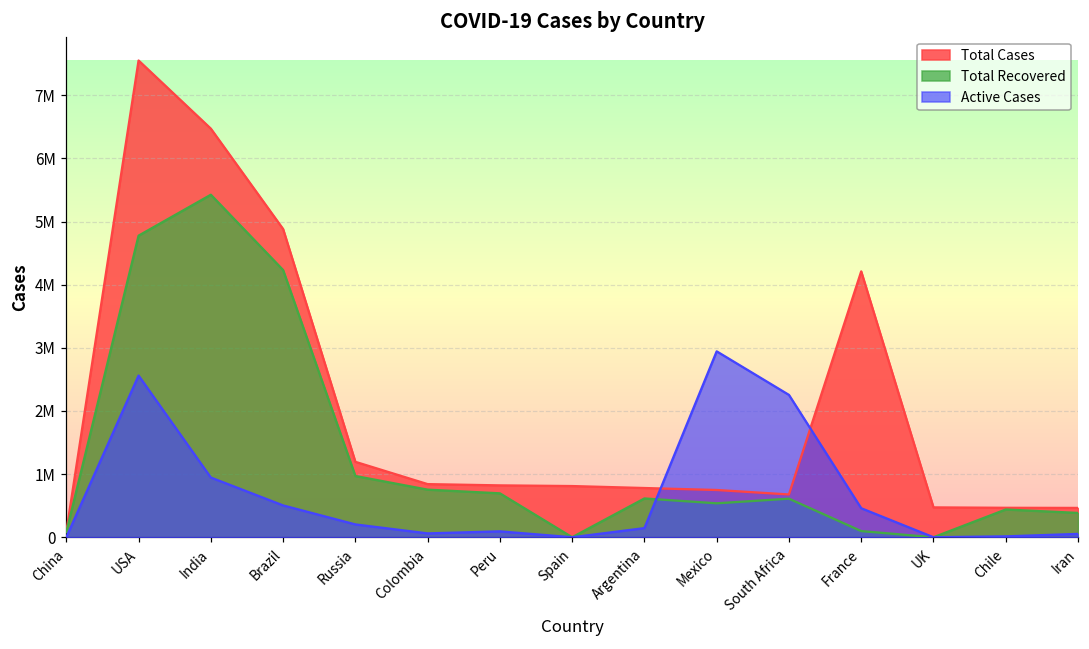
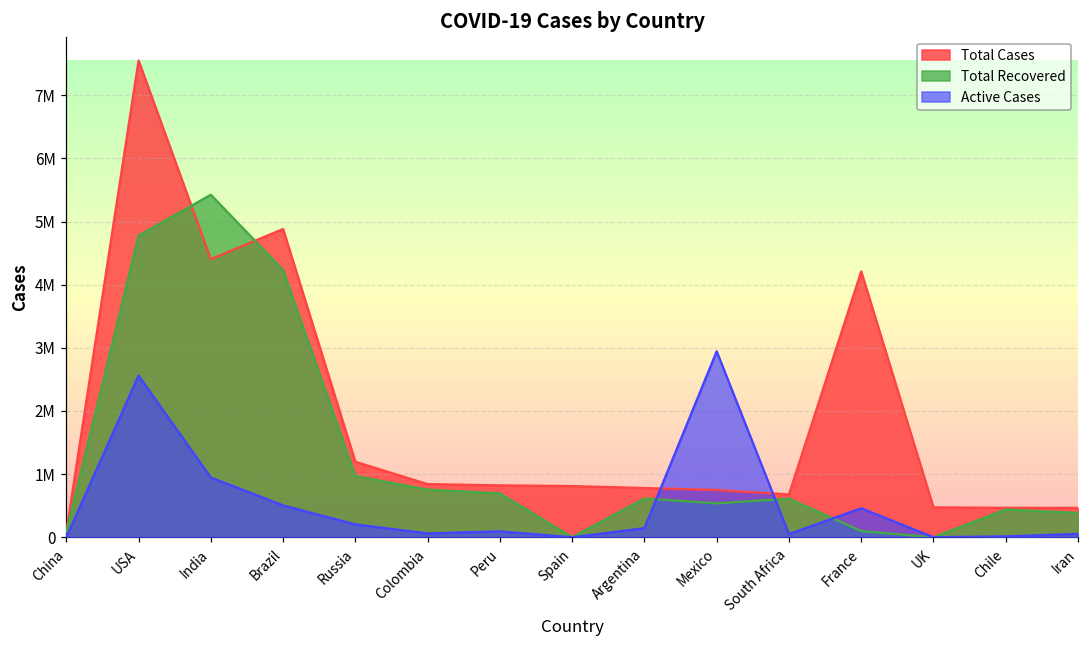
  {
    "Total Cases": {
      "USA": 7600000,
-     "India": 6500000,
+     "India": 4400000,
      "Brazil": 4900000,
      "Russia": 1200000,
      "Colombia": 800000,
      "Peru": 800000,
      "Spain": 800000,
      "Argentina": 800000,
      "Mexico": 700000,
      "South Africa": 700000,
      "France": 4200000,
      "UK": 500000,
      "Iran": 500000
    },
    "Total Recovered": {
      "USA": 4800000,
      "India": 5400000,
      "Brazil": 4200000,
      "Russia": 1000000,
      "Colombia": 800000,
      "Peru": 700000,
      "Argentina": 600000,
      "Mexico": 500000,
      "South Africa": 600000,
      "France": 100000,
      "Iran": 400000
    },
    "Active Cases": {
      "China": 0,
      "USA": 2600000,
      "India": 900000,
      "Brazil": 500000,
      "Russia": 200000,
      "Colombia": 100000,
      "Peru": 100000,
      "Argentina": 100000,
      "Mexico": 2900000,
-     "South Africa": 2300000,
+     "South Africa": 0,
      "France": 500000,
      "Chile": 0,
      "Iran": 100000
    }
  }
